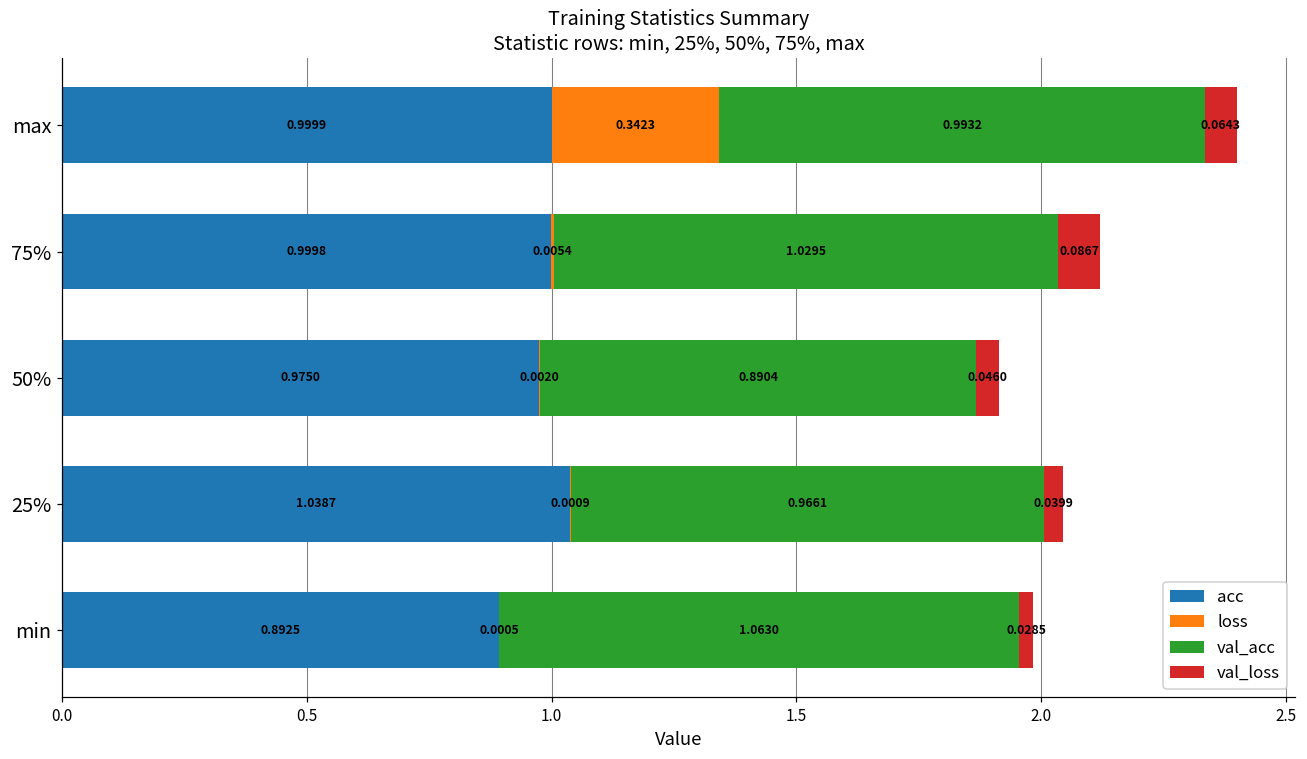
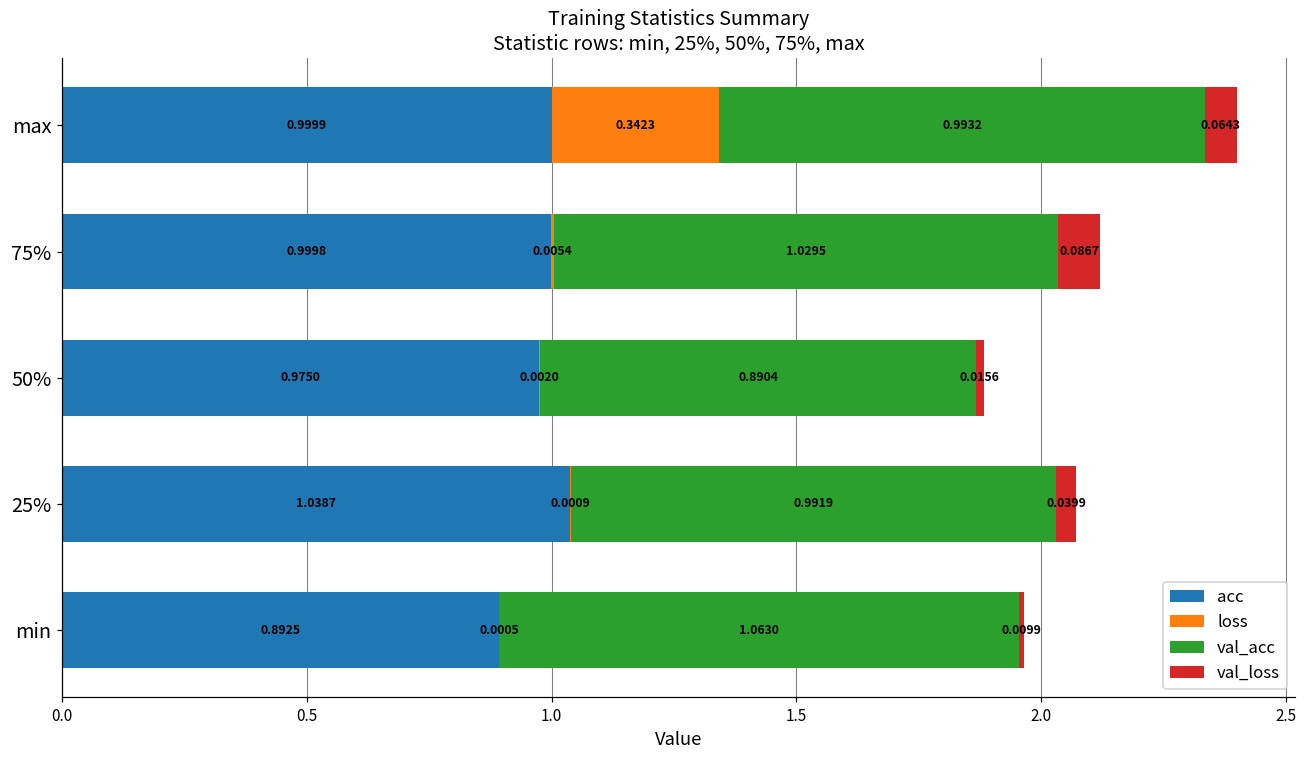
  {
    "acc": {
      "max": 0.9999,
      "75%": 0.9998,
      "50%": 0.9750,
      "25%": 1.0387,
      "min": 0.8925
    },
    "loss": {
      "max": 0.3423,
      "75%": 0.0054,
      "50%": 0.0020,
      "25%": 0.0009,
      "min": 0.0005
    },
    "val_acc": {
      "max": 0.9932,
      "75%": 1.0295,
      "50%": 0.8904,
-     "25%": 0.9661,
+     "25%": 0.9919,
      "min": 1.0630
    },
    "val_loss": {
      "max": 0.0643,
      "75%": 0.0867,
-     "50%": 0.0460,
+     "50%": 0.0156,
      "25%": 0.0399,
-     "min": 0.0285
+     "min": 0.0099
    }
  }
